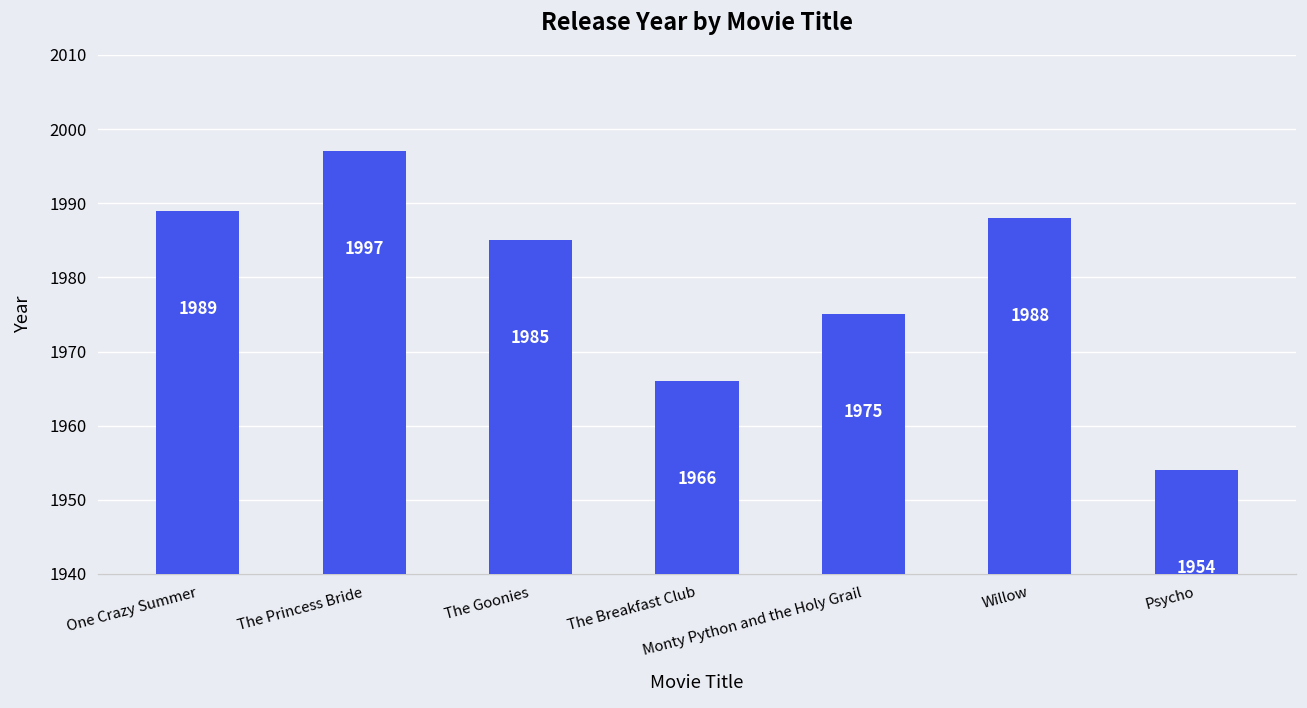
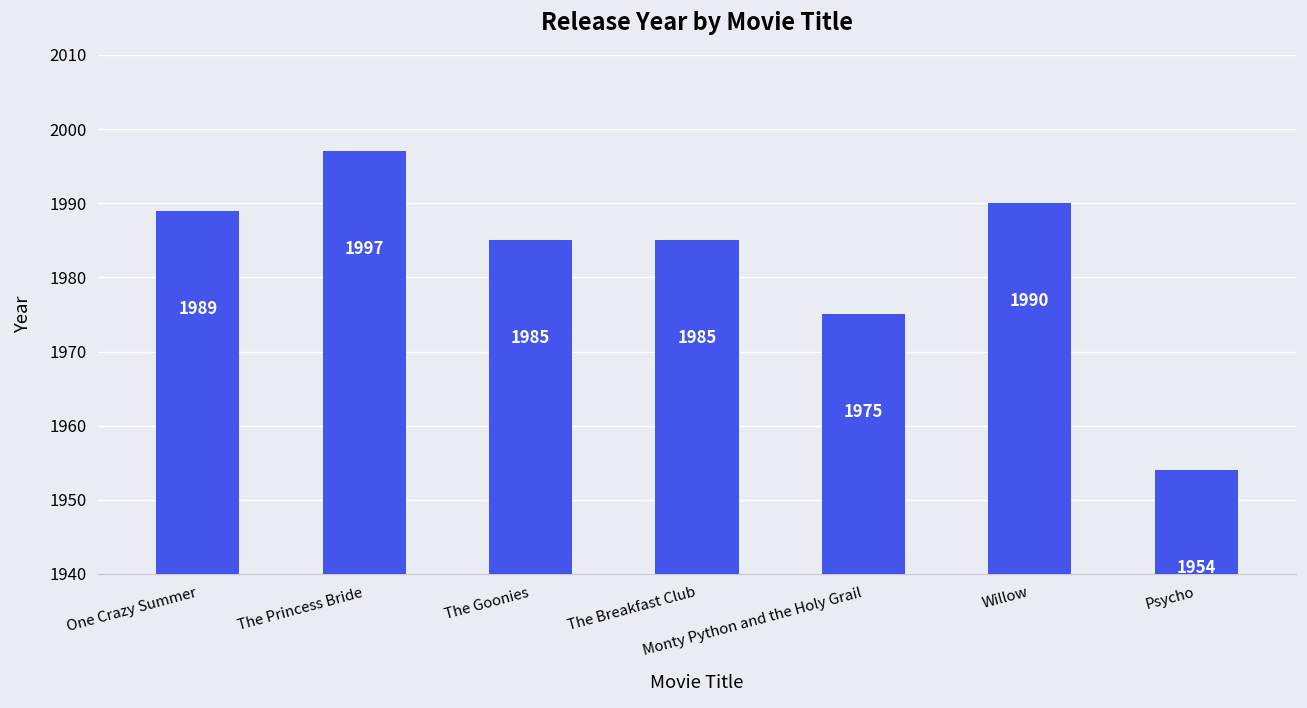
  {
    "One Crazy Summer": 1989,
    "The Princess Bride": 1997,
    "The Goonies": 1985,
-   "The Breakfast Club": 1966,
+   "The Breakfast Club": 1985,
    "Monty Python and the Holy Grail": 1975,
-   "Willow": 1988,
+   "Willow": 1990,
    "Psycho": 1954
  }
